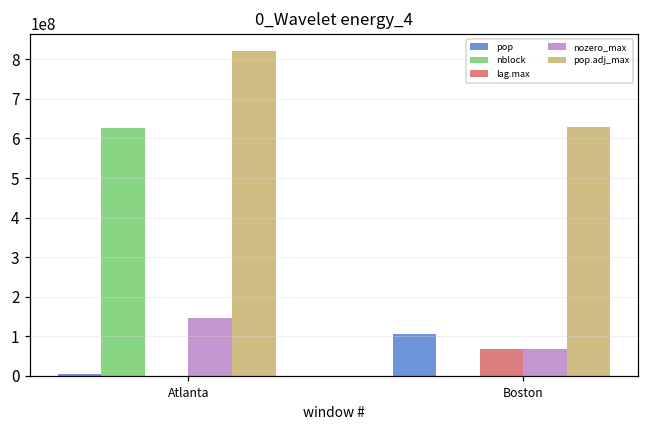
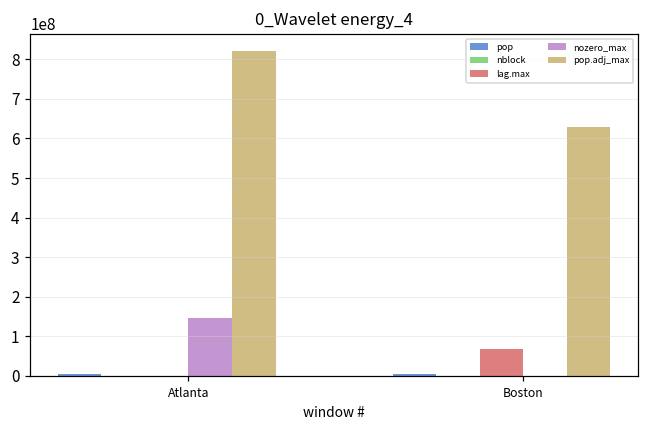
  {
    "pop": {
-     "Boston": 110000000
+     "Boston": 0
    },
    "nblock": {
-     "Atlanta": 630000000
+     "Atlanta": 0
    },
    "lag.max": {
      "Boston": 70000000
    },
    "nozero_max": {
      "Atlanta": 150000000,
-     "Boston": 70000000
+     "Boston": 0
    },
    "pop.adj_max": {
      "Atlanta": 820000000,
      "Boston": 630000000
    }
  }
